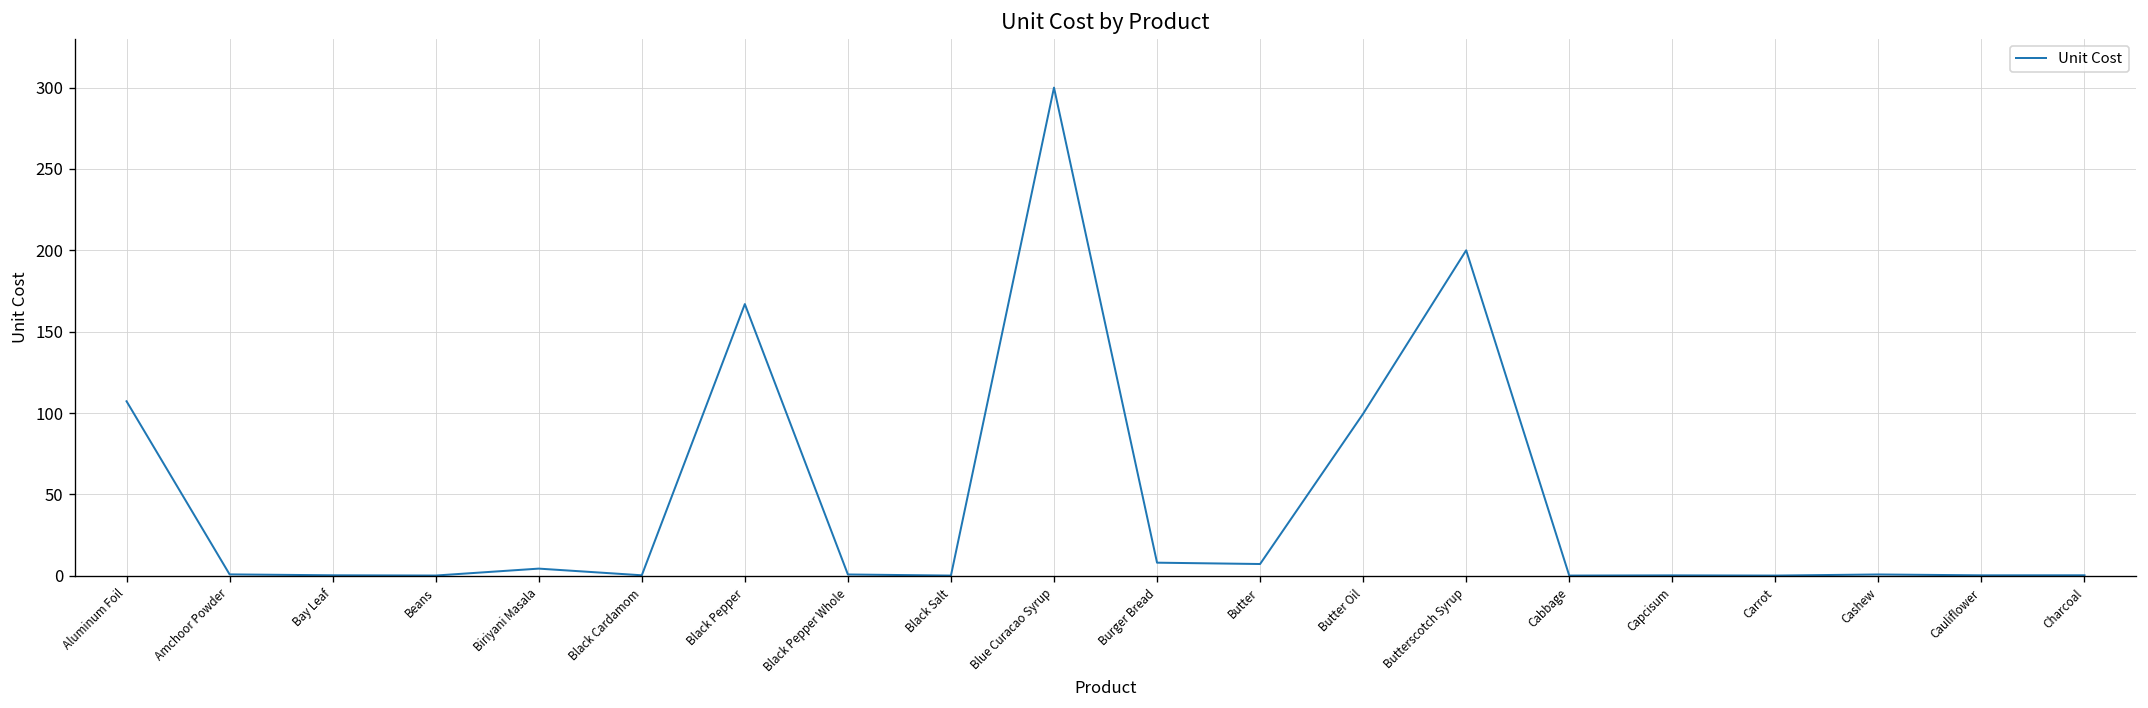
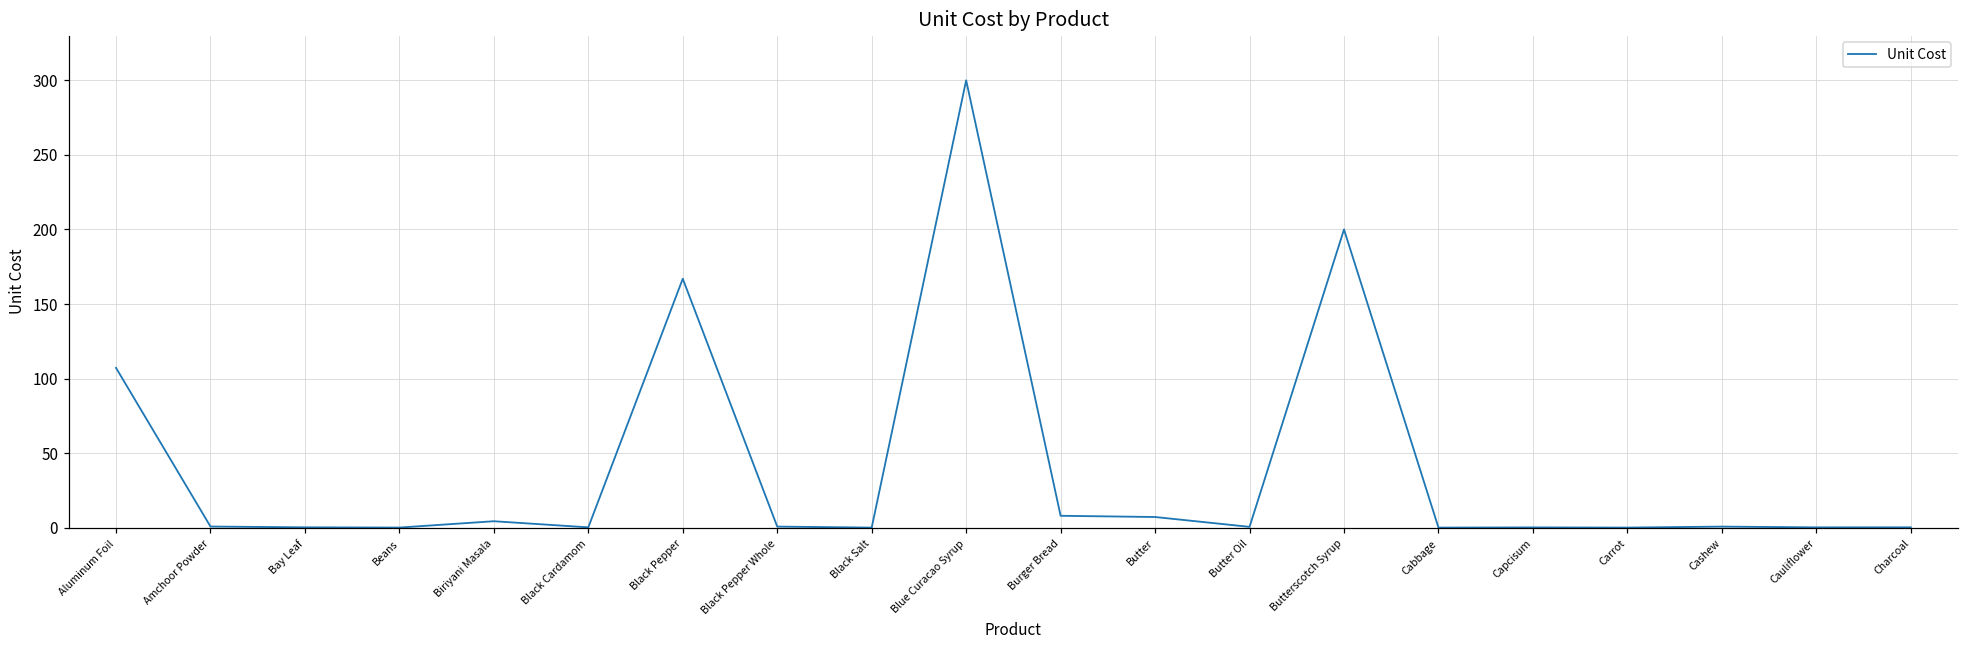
  {
    "Aluminum Foil": 107,
    "Amchoor Powder": 1,
    "Bay Leaf": 0,
    "Beans": 0,
    "Biriyani Masala": 4,
    "Black Cardamom": 0,
    "Black Pepper": 167,
    "Black Pepper Whole": 1,
    "Black Salt": 0,
    "Blue Curacao Syrup": 300,
    "Burger Bread": 8,
    "Butter": 7,
-   "Butter Oil": 100,
+   "Butter Oil": 1,
    "Butterscotch Syrup": 200,
    "Cabbage": 0,
    "Capcisum": 0,
    "Carrot": 0,
    "Cashew": 1,
    "Cauliflower": 0,
    "Charcoal": 0
  }
